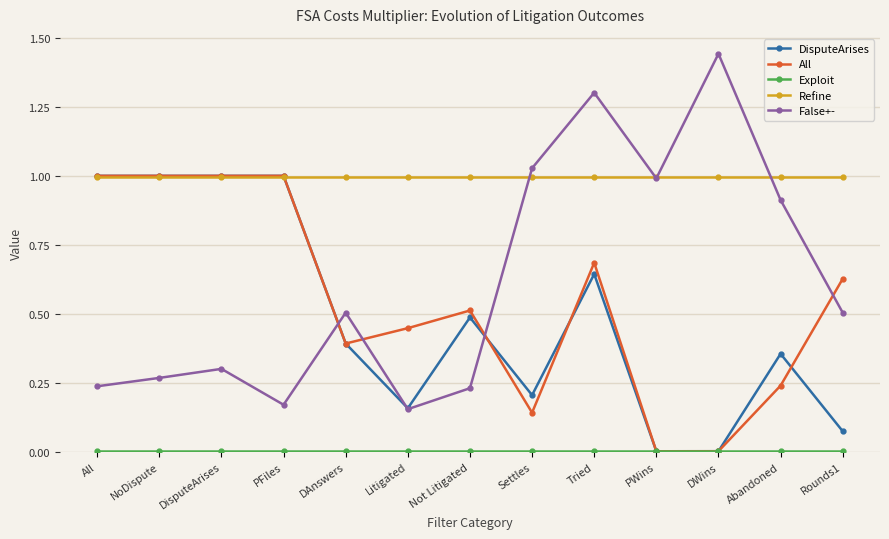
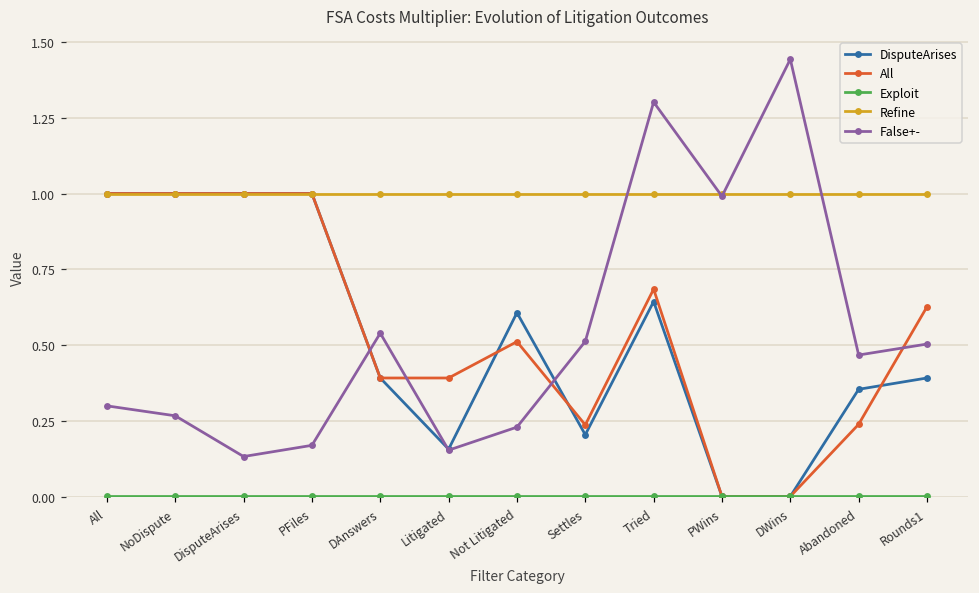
  {
    "DisputeArises": {
-     "Not Litigated": 0.49,
+     "Not Litigated": 0.61,
      "Settles": 0.21,
      "Tried": 0.64,
      "Abandoned": 0.36,
-     "Rounds1": 0.07
+     "Rounds1": 0.39
    },
    "All": {
-     "Litigated": 0.45,
+     "Litigated": 0.39,
      "Not Litigated": 0.51,
-     "Settles": 0.14,
+     "Settles": 0.24,
      "Tried": 0.69,
      "Abandoned": 0.24,
      "Rounds1": 0.63
    },
    "Exploit": {
      "All": 0.00,
      "NoDispute": 0.00,
      "DisputeArises": 0.00,
      "PFiles": 0.00,
      "DAnswers": 0.00,
      "Litigated": 0.00,
      "Not Litigated": 0.00,
      "Settles": 0.00,
      "Tried": 0.00,
      "Abandoned": 0.00,
      "Rounds1": 0.00
    },
    "Refine": {
      "DAnswers": 1.00,
      "Litigated": 1.00,
      "Not Litigated": 1.00,
      "Settles": 1.00,
      "Tried": 1.00,
      "DWins": 1.00,
      "Abandoned": 1.00,
      "Rounds1": 1.00
    },
    "False+-": {
-     "All": 0.24,
+     "All": 0.30,
      "NoDispute": 0.27,
-     "DisputeArises": 0.30,
+     "DisputeArises": 0.13,
      "PFiles": 0.17,
-     "DAnswers": 0.50,
+     "DAnswers": 0.54,
      "Not Litigated": 0.23,
-     "Settles": 1.03,
+     "Settles": 0.51,
      "Tried": 1.30,
      "DWins": 1.44,
-     "Abandoned": 0.91,
+     "Abandoned": 0.47,
      "Rounds1": 0.50
    }
  }
